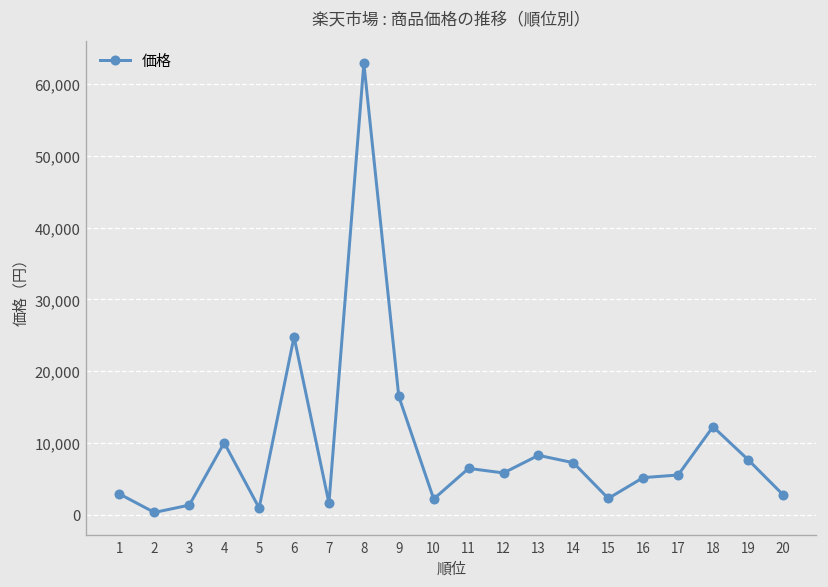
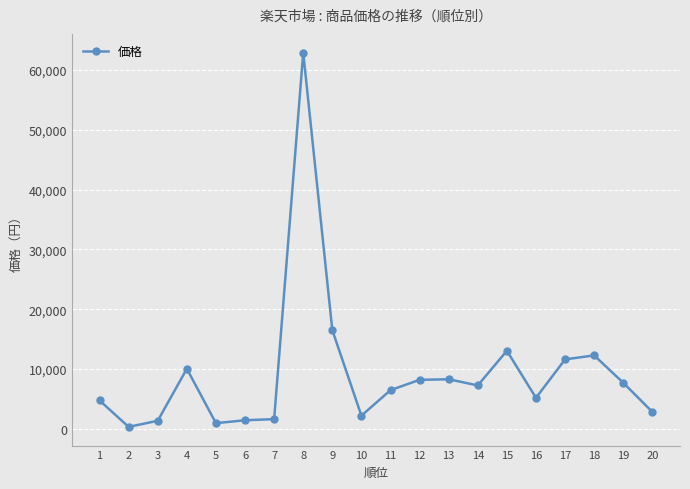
  {
-   "1": "3,000",
+   "1": "5,000",
    "2": "0",
    "3": "1,000",
    "4": "10,000",
    "5": "1,000",
-   "6": "25,000",
+   "6": "1,000",
    "7": "2,000",
    "8": "63,000",
    "9": "17,000",
    "10": "2,000",
    "11": "6,000",
-   "12": "6,000",
+   "12": "8,000",
    "13": "8,000",
    "14": "7,000",
-   "15": "2,000",
+   "15": "13,000",
    "16": "5,000",
-   "17": "6,000",
+   "17": "12,000",
    "18": "12,000",
    "19": "8,000",
    "20": "3,000"
  }
